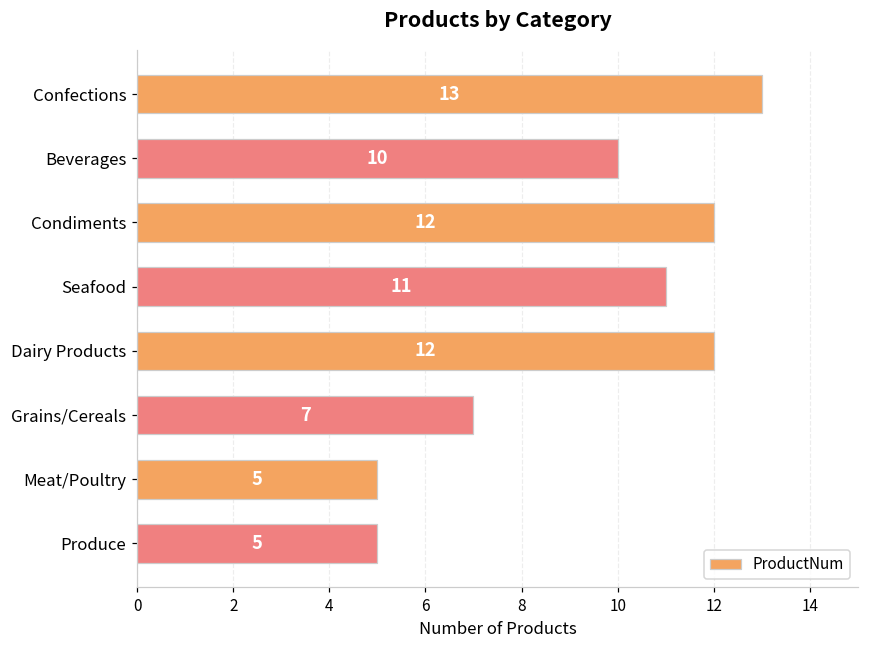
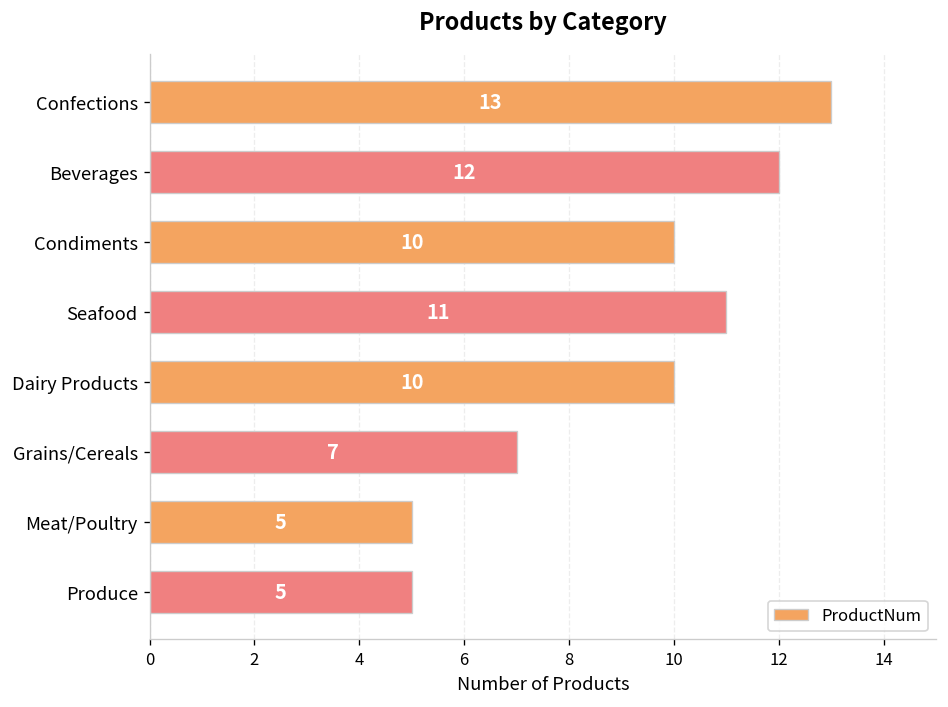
  {
    "Confections": 13,
-   "Beverages": 10,
-   "Condiments": 12,
+   "Beverages": 12,
+   "Condiments": 10,
    "Seafood": 11,
-   "Dairy Products": 12,
+   "Dairy Products": 10,
    "Grains/Cereals": 7,
    "Meat/Poultry": 5,
    "Produce": 5
  }
